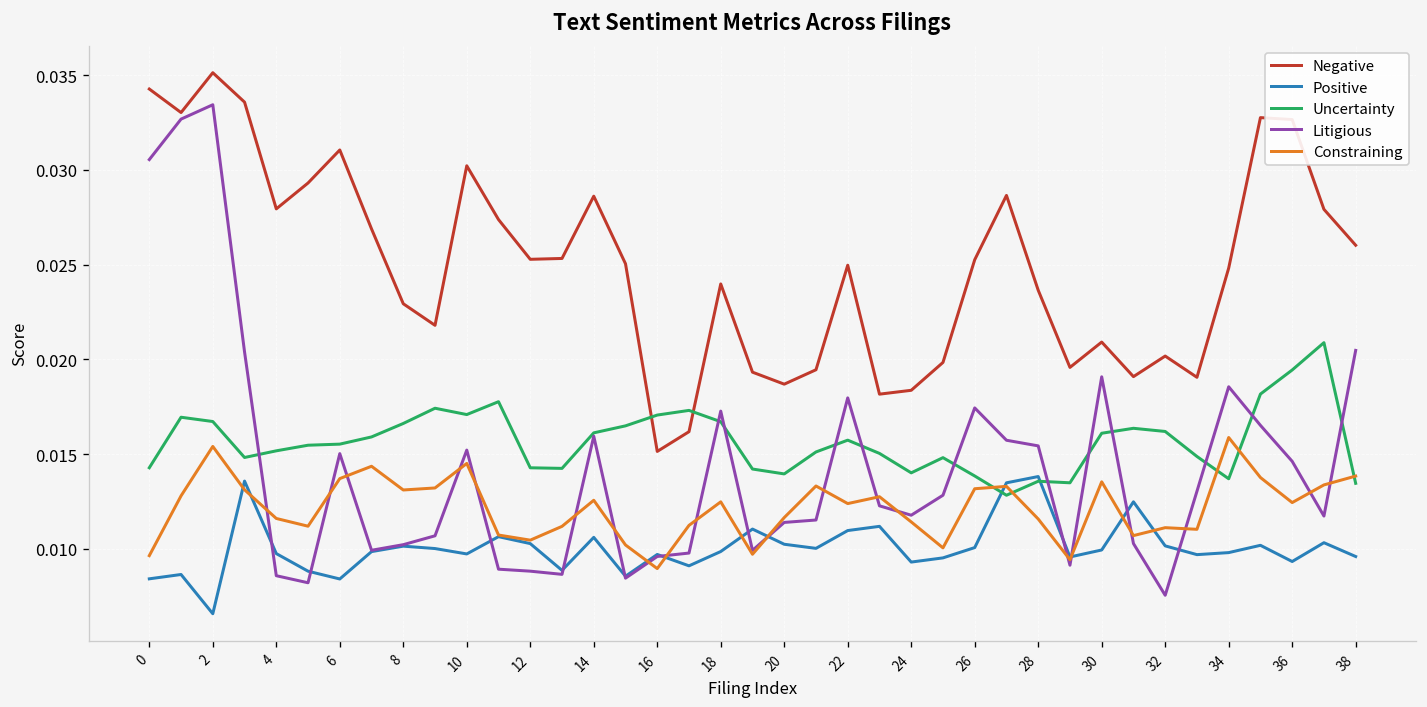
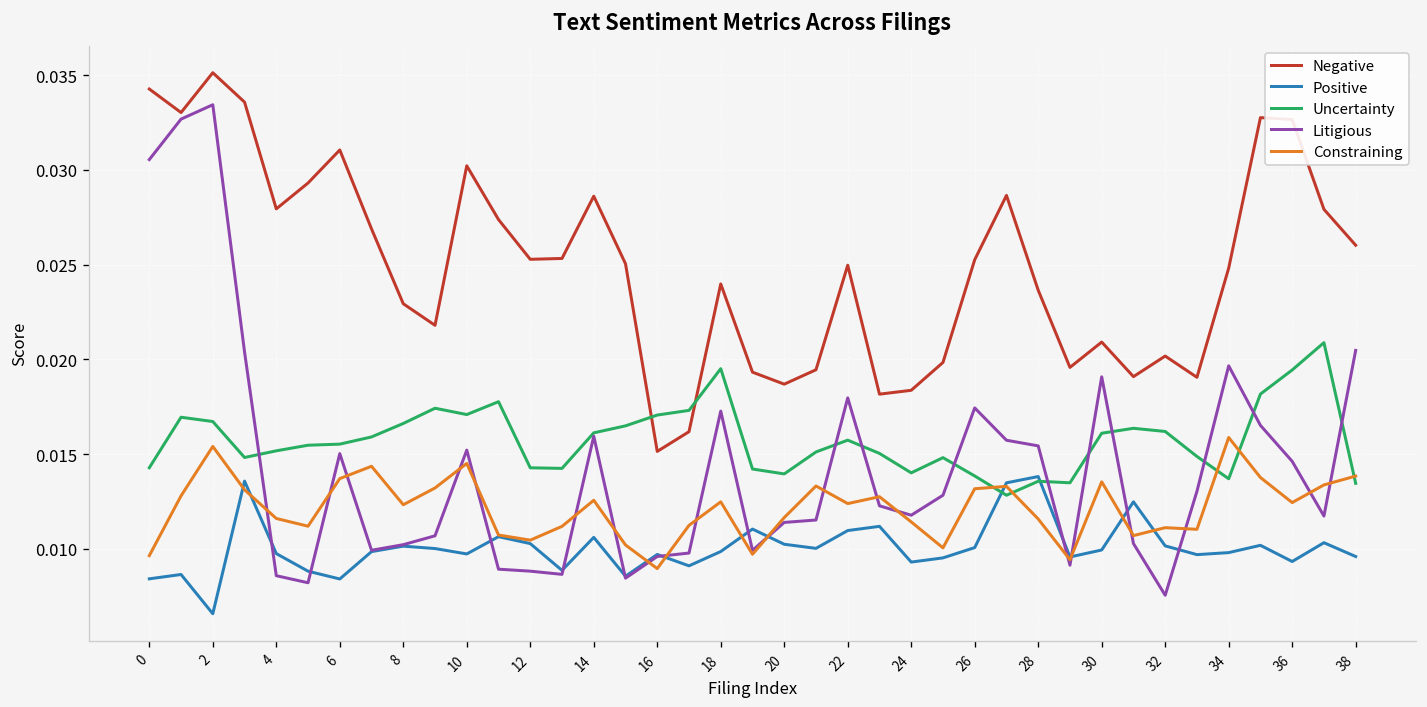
  {
    "Negative": {
      "0": 0.0343,
      "2": 0.0351,
      "4": 0.0279,
      "6": 0.0311,
      "8": 0.0229,
      "10": 0.0302,
      "12": 0.0253,
      "14": 0.0286,
      "16": 0.0151,
      "18": 0.0240,
      "20": 0.0187,
      "22": 0.0250,
      "24": 0.0184,
      "26": 0.0253,
      "28": 0.0236,
      "30": 0.0209,
      "32": 0.0202,
      "34": 0.0248,
      "38": 0.0260
    },
    "Positive": {
      "0": 0.0084,
      "2": 0.0066,
      "4": 0.0097,
      "6": 0.0084,
      "10": 0.0097,
      "12": 0.0103,
      "14": 0.0106,
      "18": 0.0099,
      "20": 0.0102,
      "22": 0.0110,
      "24": 0.0093,
      "26": 0.0101,
      "28": 0.0138,
      "30": 0.0099,
      "32": 0.0102,
      "34": 0.0098,
      "36": 0.0093,
      "38": 0.0096
    },
    "Uncertainty": {
      "0": 0.0143,
      "2": 0.0167,
      "4": 0.0152,
      "6": 0.0155,
      "8": 0.0166,
      "10": 0.0171,
      "12": 0.0143,
      "14": 0.0161,
      "16": 0.0171,
-     "18": 0.0167,
+     "18": 0.0195,
      "20": 0.0140,
      "22": 0.0157,
      "24": 0.0140,
      "26": 0.0138,
      "28": 0.0136,
      "30": 0.0161,
      "32": 0.0162,
      "34": 0.0137,
      "36": 0.0194,
      "38": 0.0135
    },
    "Litigious": {
      "0": 0.0305,
      "2": 0.0334,
      "4": 0.0086,
      "6": 0.0150,
      "10": 0.0152,
      "12": 0.0088,
      "14": 0.0159,
      "18": 0.0173,
      "20": 0.0114,
      "22": 0.0180,
      "24": 0.0118,
      "26": 0.0174,
      "28": 0.0154,
      "30": 0.0191,
      "32": 0.0075,
-     "34": 0.0186,
+     "34": 0.0197,
      "36": 0.0146,
      "38": 0.0205
    },
    "Constraining": {
      "0": 0.0096,
      "2": 0.0154,
      "4": 0.0116,
      "6": 0.0137,
-     "8": 0.0131,
+     "8": 0.0123,
      "10": 0.0145,
      "12": 0.0105,
      "14": 0.0126,
      "16": 0.0090,
      "18": 0.0125,
      "20": 0.0117,
      "22": 0.0124,
      "24": 0.0114,
      "26": 0.0132,
      "28": 0.0116,
      "30": 0.0135,
      "32": 0.0111,
      "34": 0.0159,
      "36": 0.0124,
      "38": 0.0138
    }
  }
